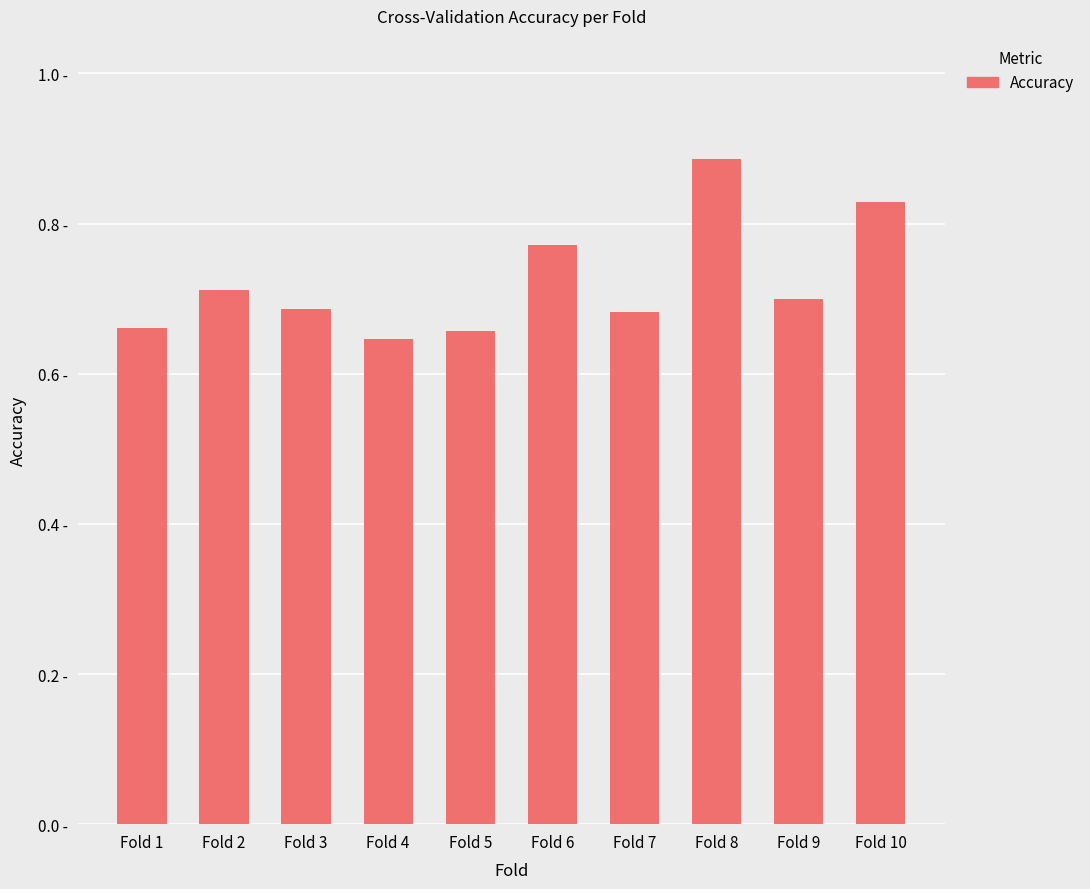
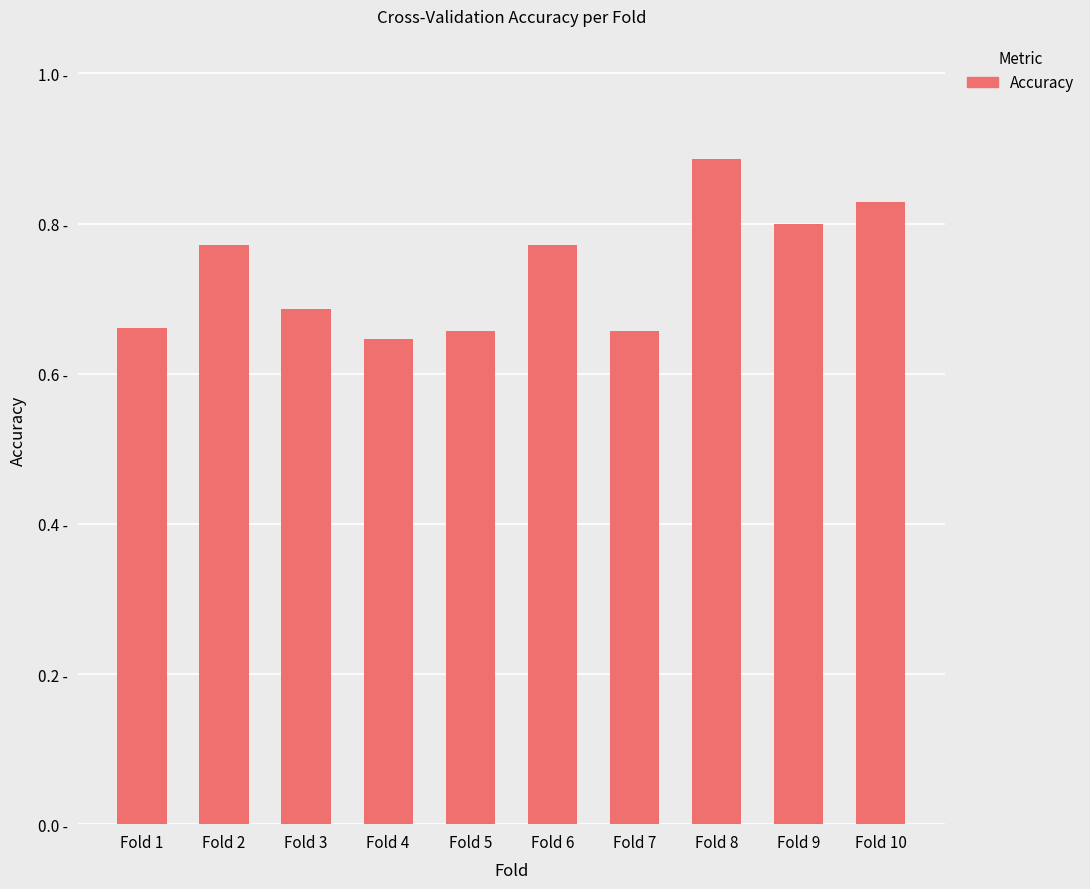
  {
    "Fold 1": "0.66 -",
-   "Fold 2": "0.71 -",
+   "Fold 2": "0.77 -",
    "Fold 3": "0.69 -",
    "Fold 4": "0.65 -",
    "Fold 5": "0.66 -",
    "Fold 6": "0.77 -",
-   "Fold 7": "0.68 -",
+   "Fold 7": "0.66 -",
    "Fold 8": "0.89 -",
-   "Fold 9": "0.7 -",
+   "Fold 9": "0.8 -",
    "Fold 10": "0.83 -"
  }
